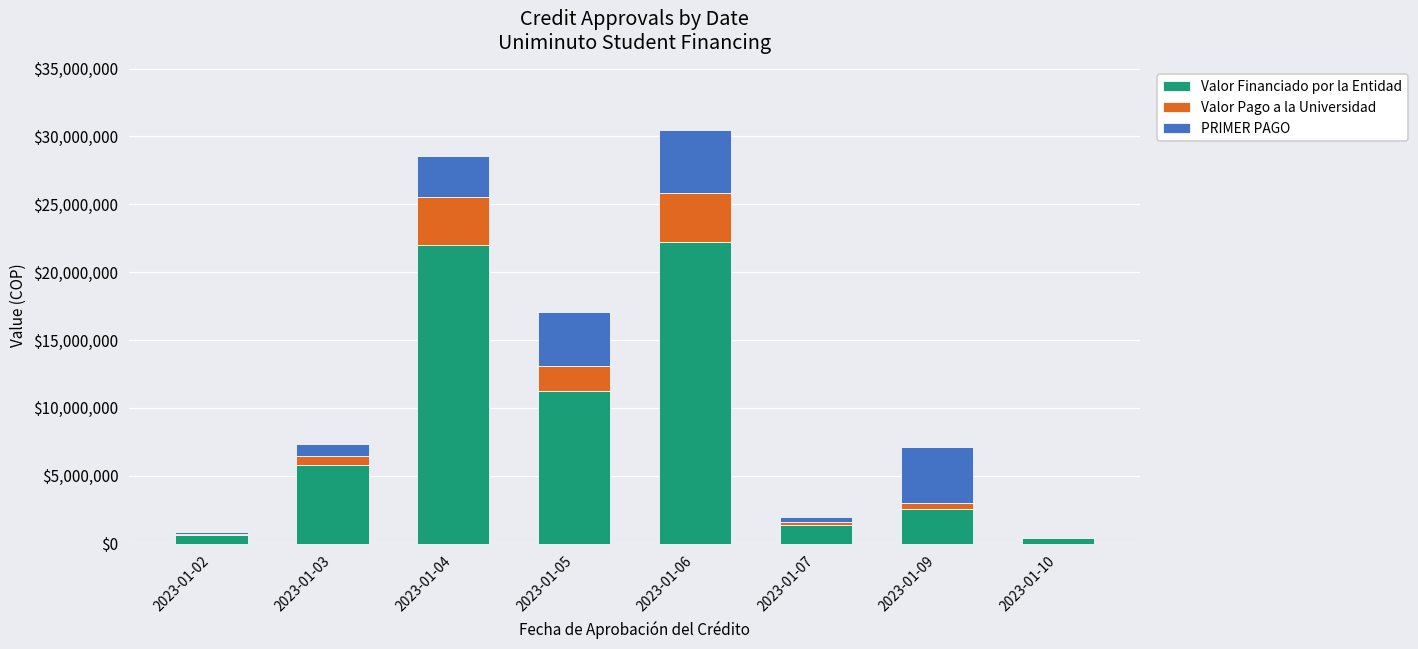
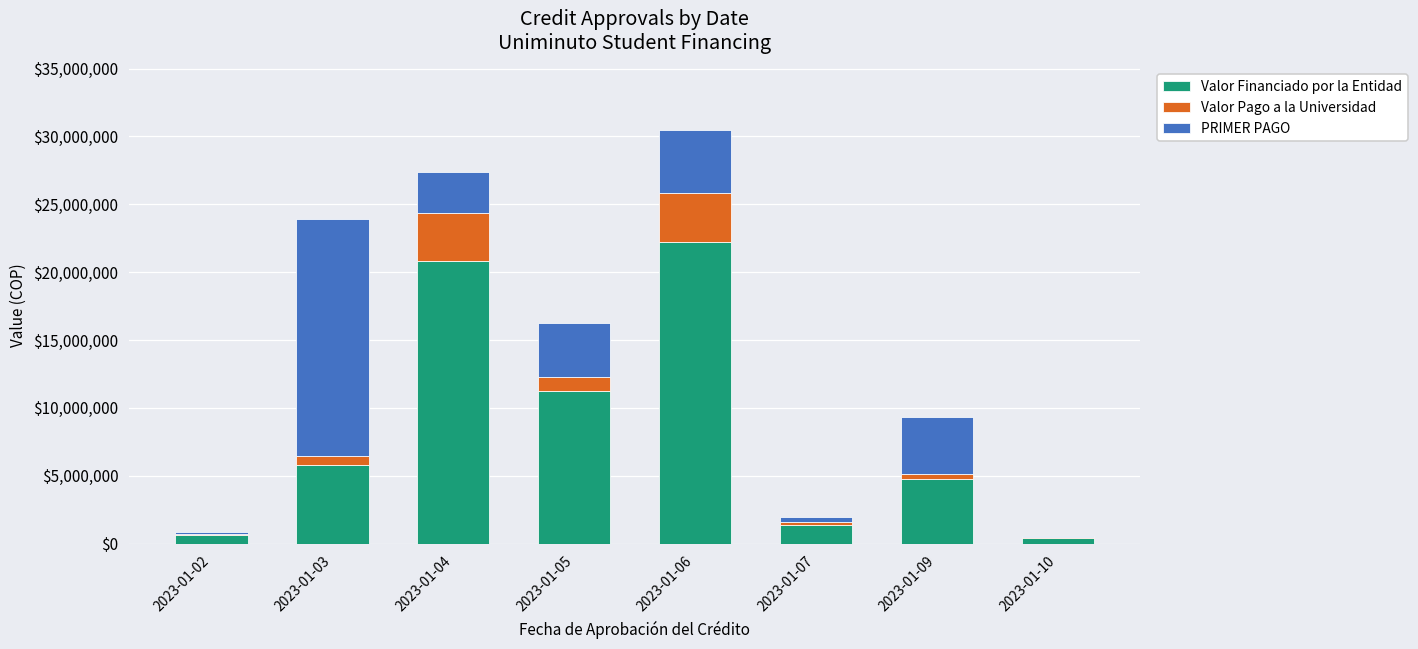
  {
    "Valor Financiado por la Entidad": {
      "2023-01-02": "$600,000",
      "2023-01-03": "$5,800,000",
-     "2023-01-04": "$22,000,000",
+     "2023-01-04": "$20,800,000",
      "2023-01-05": "$11,300,000",
      "2023-01-06": "$22,300,000",
      "2023-01-07": "$1,400,000",
-     "2023-01-09": "$2,600,000",
+     "2023-01-09": "$4,800,000",
      "2023-01-10": "$400,000"
    },
    "Valor Pago a la Universidad": {
      "2023-01-03": "$600,000",
      "2023-01-04": "$3,500,000",
-     "2023-01-05": "$1,800,000",
+     "2023-01-05": "$1,000,000",
      "2023-01-06": "$3,600,000",
      "2023-01-07": "$200,000",
      "2023-01-09": "$400,000"
    },
    "PRIMER PAGO": {
-     "2023-01-03": "$900,000",
+     "2023-01-03": "$17,500,000",
      "2023-01-04": "$3,000,000",
      "2023-01-05": "$4,000,000",
      "2023-01-06": "$4,700,000",
      "2023-01-07": "$300,000",
      "2023-01-09": "$4,100,000"
    }
  }
